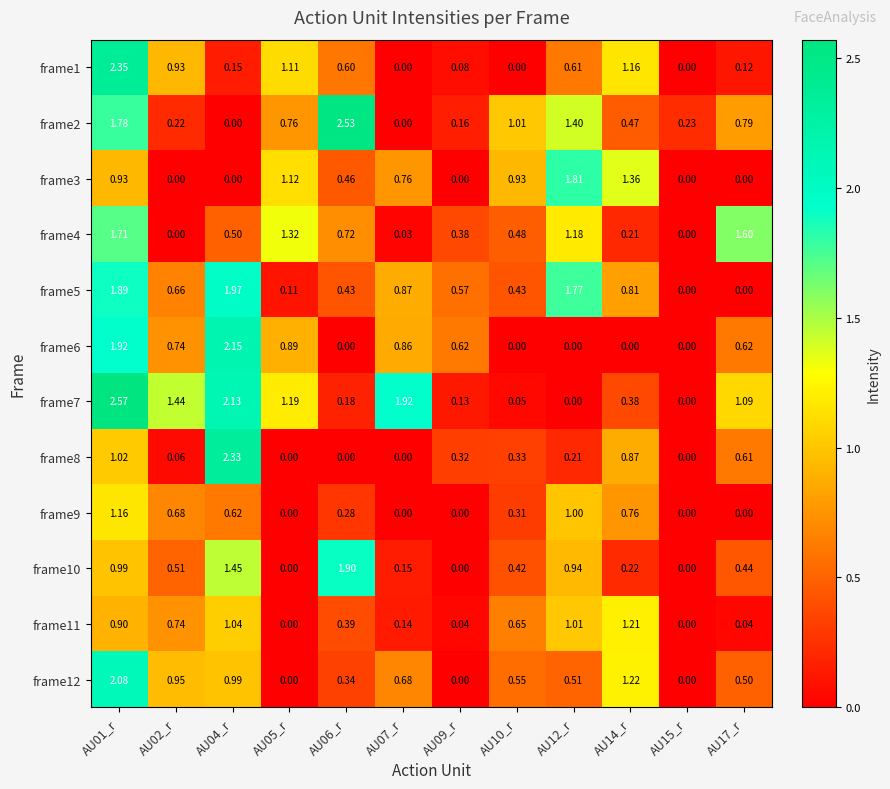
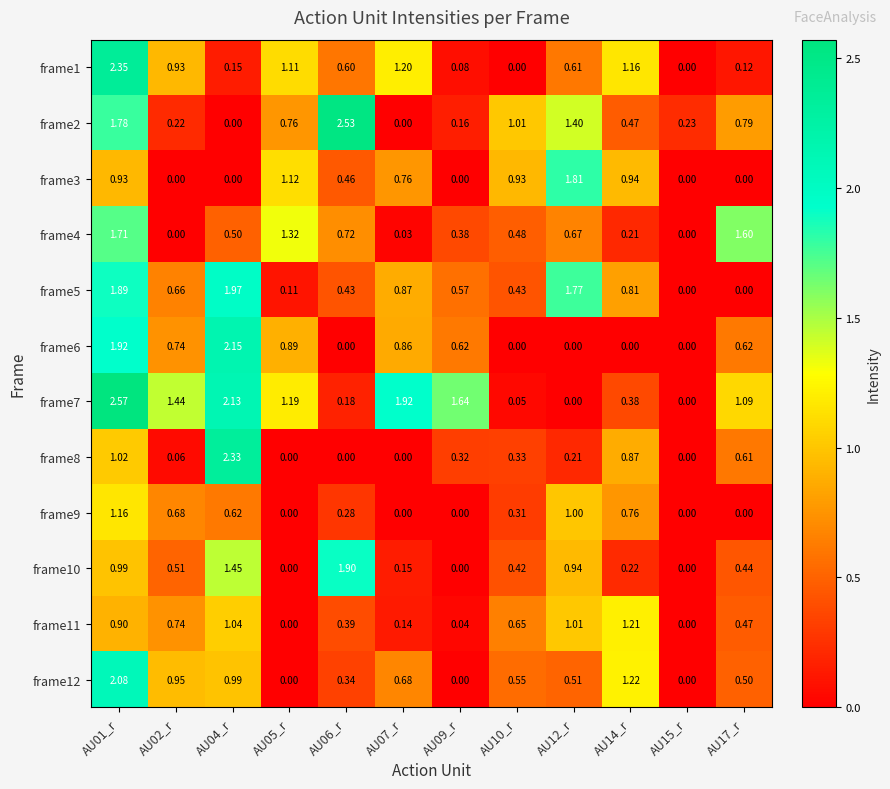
  {
    "frame1": {
      "AU01_r": 2.35,
      "AU02_r": 0.93,
      "AU04_r": 0.15,
      "AU05_r": 1.11,
      "AU06_r": 0.60,
-     "AU07_r": 0.00,
+     "AU07_r": 1.20,
      "AU09_r": 0.08,
      "AU10_r": 0.00,
      "AU12_r": 0.61,
      "AU14_r": 1.16,
      "AU15_r": 0.00,
      "AU17_r": 0.12
    },
    "frame2": {
      "AU01_r": 1.78,
      "AU02_r": 0.22,
      "AU04_r": 0.00,
      "AU05_r": 0.76,
      "AU06_r": 2.53,
      "AU07_r": 0.00,
      "AU09_r": 0.16,
      "AU10_r": 1.01,
      "AU12_r": 1.40,
      "AU14_r": 0.47,
      "AU15_r": 0.23,
      "AU17_r": 0.79
    },
    "frame3": {
      "AU01_r": 0.93,
      "AU02_r": 0.00,
      "AU04_r": 0.00,
      "AU05_r": 1.12,
      "AU06_r": 0.46,
      "AU07_r": 0.76,
      "AU09_r": 0.00,
      "AU10_r": 0.93,
      "AU12_r": 1.81,
-     "AU14_r": 1.36,
+     "AU14_r": 0.94,
      "AU15_r": 0.00,
      "AU17_r": 0.00
    },
    "frame4": {
      "AU01_r": 1.71,
      "AU02_r": 0.00,
      "AU04_r": 0.50,
      "AU05_r": 1.32,
      "AU06_r": 0.72,
      "AU07_r": 0.03,
      "AU09_r": 0.38,
      "AU10_r": 0.48,
-     "AU12_r": 1.18,
+     "AU12_r": 0.67,
      "AU14_r": 0.21,
      "AU15_r": 0.00,
      "AU17_r": 1.60
    },
    "frame5": {
      "AU01_r": 1.89,
      "AU02_r": 0.66,
      "AU04_r": 1.97,
      "AU05_r": 0.11,
      "AU06_r": 0.43,
      "AU07_r": 0.87,
      "AU09_r": 0.57,
      "AU10_r": 0.43,
      "AU12_r": 1.77,
      "AU14_r": 0.81,
      "AU15_r": 0.00,
      "AU17_r": 0.00
    },
    "frame6": {
      "AU01_r": 1.92,
      "AU02_r": 0.74,
      "AU04_r": 2.15,
      "AU05_r": 0.89,
      "AU06_r": 0.00,
      "AU07_r": 0.86,
      "AU09_r": 0.62,
      "AU10_r": 0.00,
      "AU12_r": 0.00,
      "AU14_r": 0.00,
      "AU15_r": 0.00,
      "AU17_r": 0.62
    },
    "frame7": {
      "AU01_r": 2.57,
      "AU02_r": 1.44,
      "AU04_r": 2.13,
      "AU05_r": 1.19,
      "AU06_r": 0.18,
      "AU07_r": 1.92,
-     "AU09_r": 0.13,
+     "AU09_r": 1.64,
      "AU10_r": 0.05,
      "AU12_r": 0.00,
      "AU14_r": 0.38,
      "AU15_r": 0.00,
      "AU17_r": 1.09
    },
    "frame8": {
      "AU01_r": 1.02,
      "AU02_r": 0.06,
      "AU04_r": 2.33,
      "AU05_r": 0.00,
      "AU06_r": 0.00,
      "AU07_r": 0.00,
      "AU09_r": 0.32,
      "AU10_r": 0.33,
      "AU12_r": 0.21,
      "AU14_r": 0.87,
      "AU15_r": 0.00,
      "AU17_r": 0.61
    },
    "frame9": {
      "AU01_r": 1.16,
      "AU02_r": 0.68,
      "AU04_r": 0.62,
      "AU05_r": 0.00,
      "AU06_r": 0.28,
      "AU07_r": 0.00,
      "AU09_r": 0.00,
      "AU10_r": 0.31,
      "AU12_r": 1.00,
      "AU14_r": 0.76,
      "AU15_r": 0.00,
      "AU17_r": 0.00
    },
    "frame10": {
      "AU01_r": 0.99,
      "AU02_r": 0.51,
      "AU04_r": 1.45,
      "AU05_r": 0.00,
      "AU06_r": 1.90,
      "AU07_r": 0.15,
      "AU09_r": 0.00,
      "AU10_r": 0.42,
      "AU12_r": 0.94,
      "AU14_r": 0.22,
      "AU15_r": 0.00,
      "AU17_r": 0.44
    },
    "frame11": {
      "AU01_r": 0.90,
      "AU02_r": 0.74,
      "AU04_r": 1.04,
      "AU05_r": 0.00,
      "AU06_r": 0.39,
      "AU07_r": 0.14,
      "AU09_r": 0.04,
      "AU10_r": 0.65,
      "AU12_r": 1.01,
      "AU14_r": 1.21,
      "AU15_r": 0.00,
-     "AU17_r": 0.04
+     "AU17_r": 0.47
    },
    "frame12": {
      "AU01_r": 2.08,
      "AU02_r": 0.95,
      "AU04_r": 0.99,
      "AU05_r": 0.00,
      "AU06_r": 0.34,
      "AU07_r": 0.68,
      "AU09_r": 0.00,
      "AU10_r": 0.55,
      "AU12_r": 0.51,
      "AU14_r": 1.22,
      "AU15_r": 0.00,
      "AU17_r": 0.50
    }
  }
